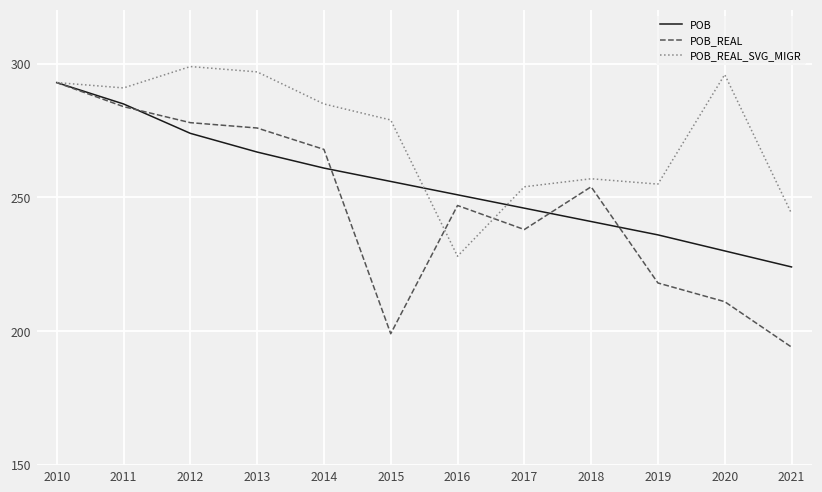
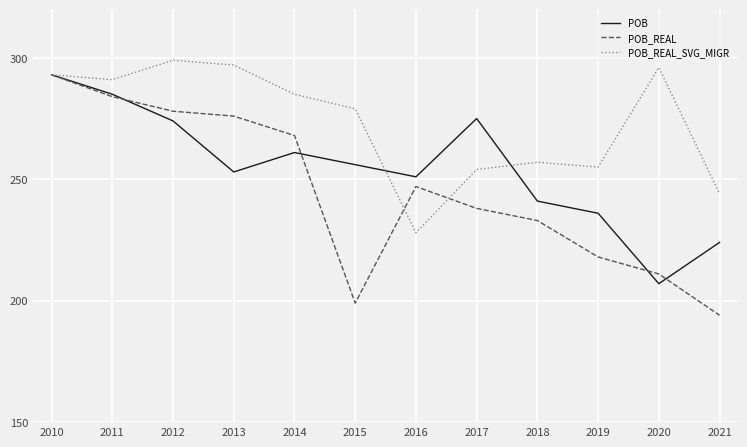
  {
    "POB": {
      "2012": 274,
-     "2013": 267,
+     "2013": 253,
      "2014": 261,
      "2015": 256,
      "2016": 251,
-     "2017": 246,
+     "2017": 275,
      "2018": 241,
      "2019": 236,
-     "2020": 230,
+     "2020": 207,
      "2021": 224
    },
    "POB_REAL": {
      "2012": 278,
      "2013": 276,
      "2014": 268,
      "2015": 199,
      "2016": 247,
      "2017": 238,
-     "2018": 254,
+     "2018": 233,
      "2019": 218,
      "2020": 211,
      "2021": 194
    },
    "POB_REAL_SVG_MIGR": {
      "2011": 291,
      "2012": 299,
      "2013": 297,
      "2014": 285,
      "2015": 279,
      "2016": 228,
      "2017": 254,
      "2018": 257,
      "2019": 255,
      "2020": 296,
      "2021": 244
    }
  }
